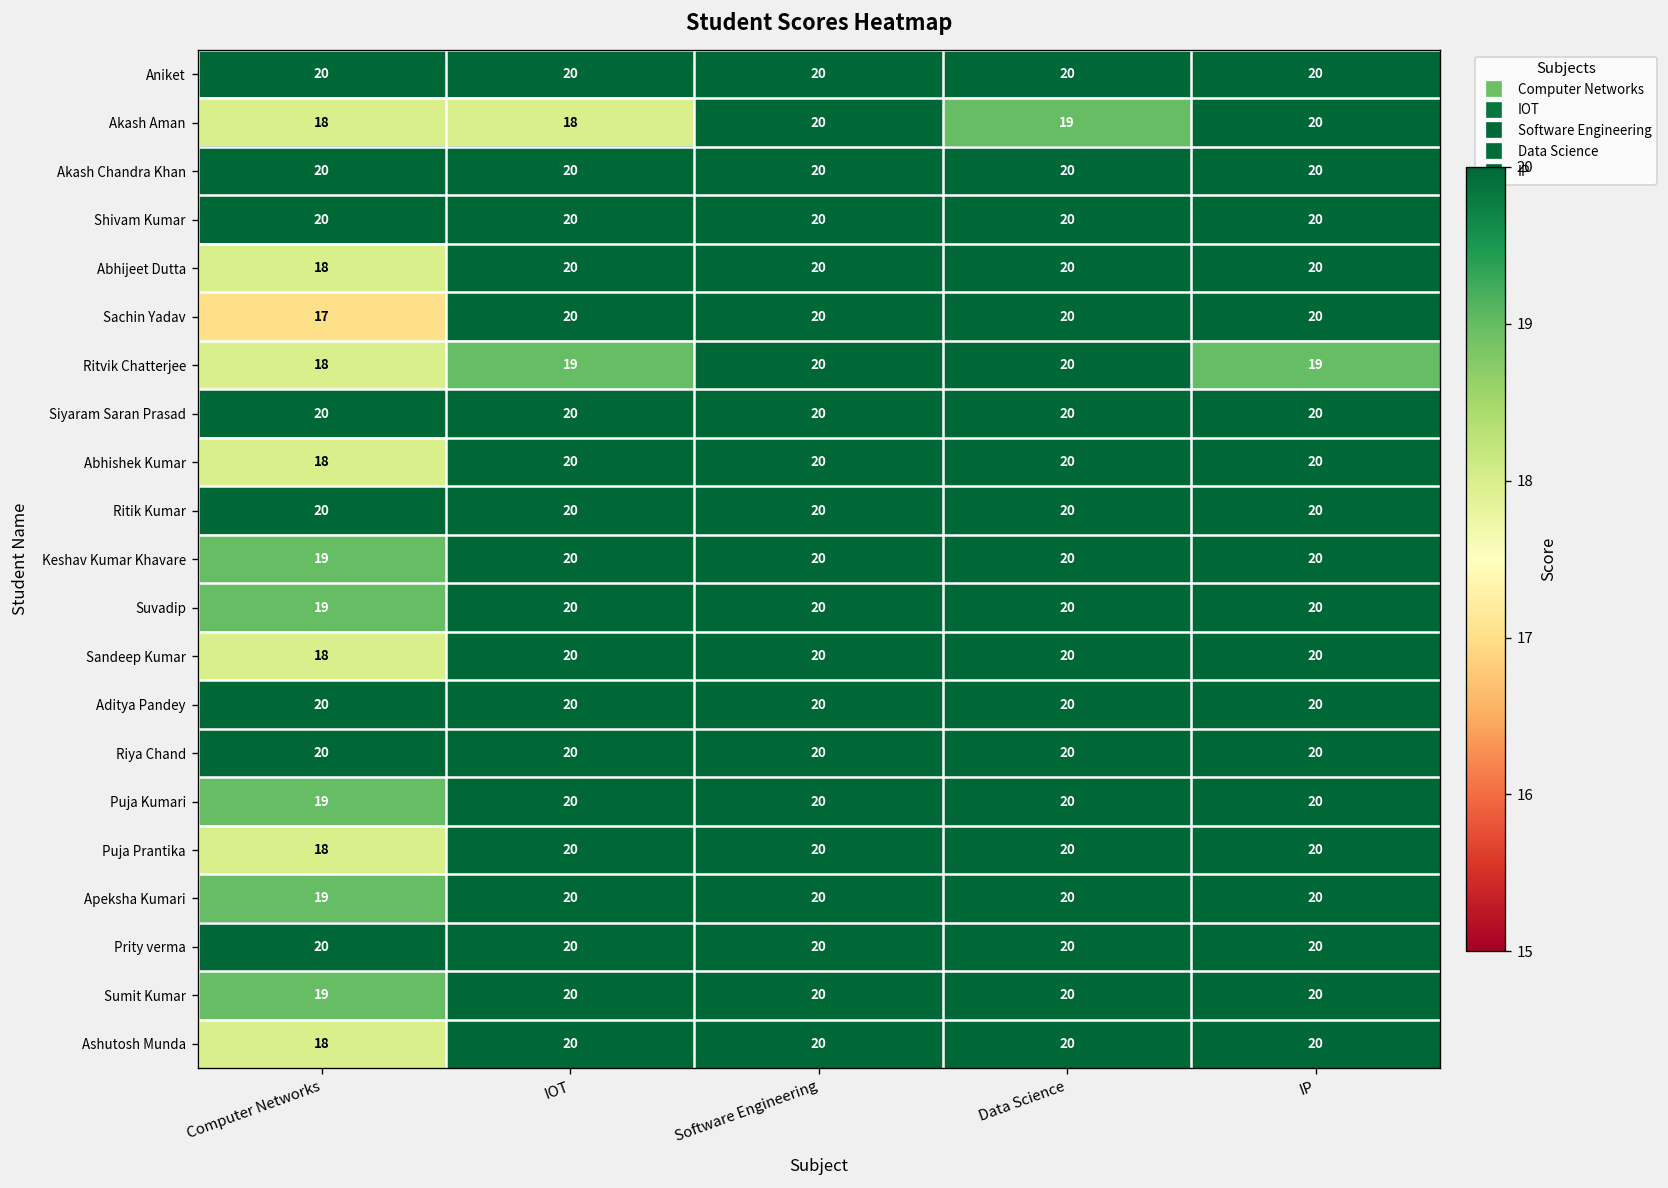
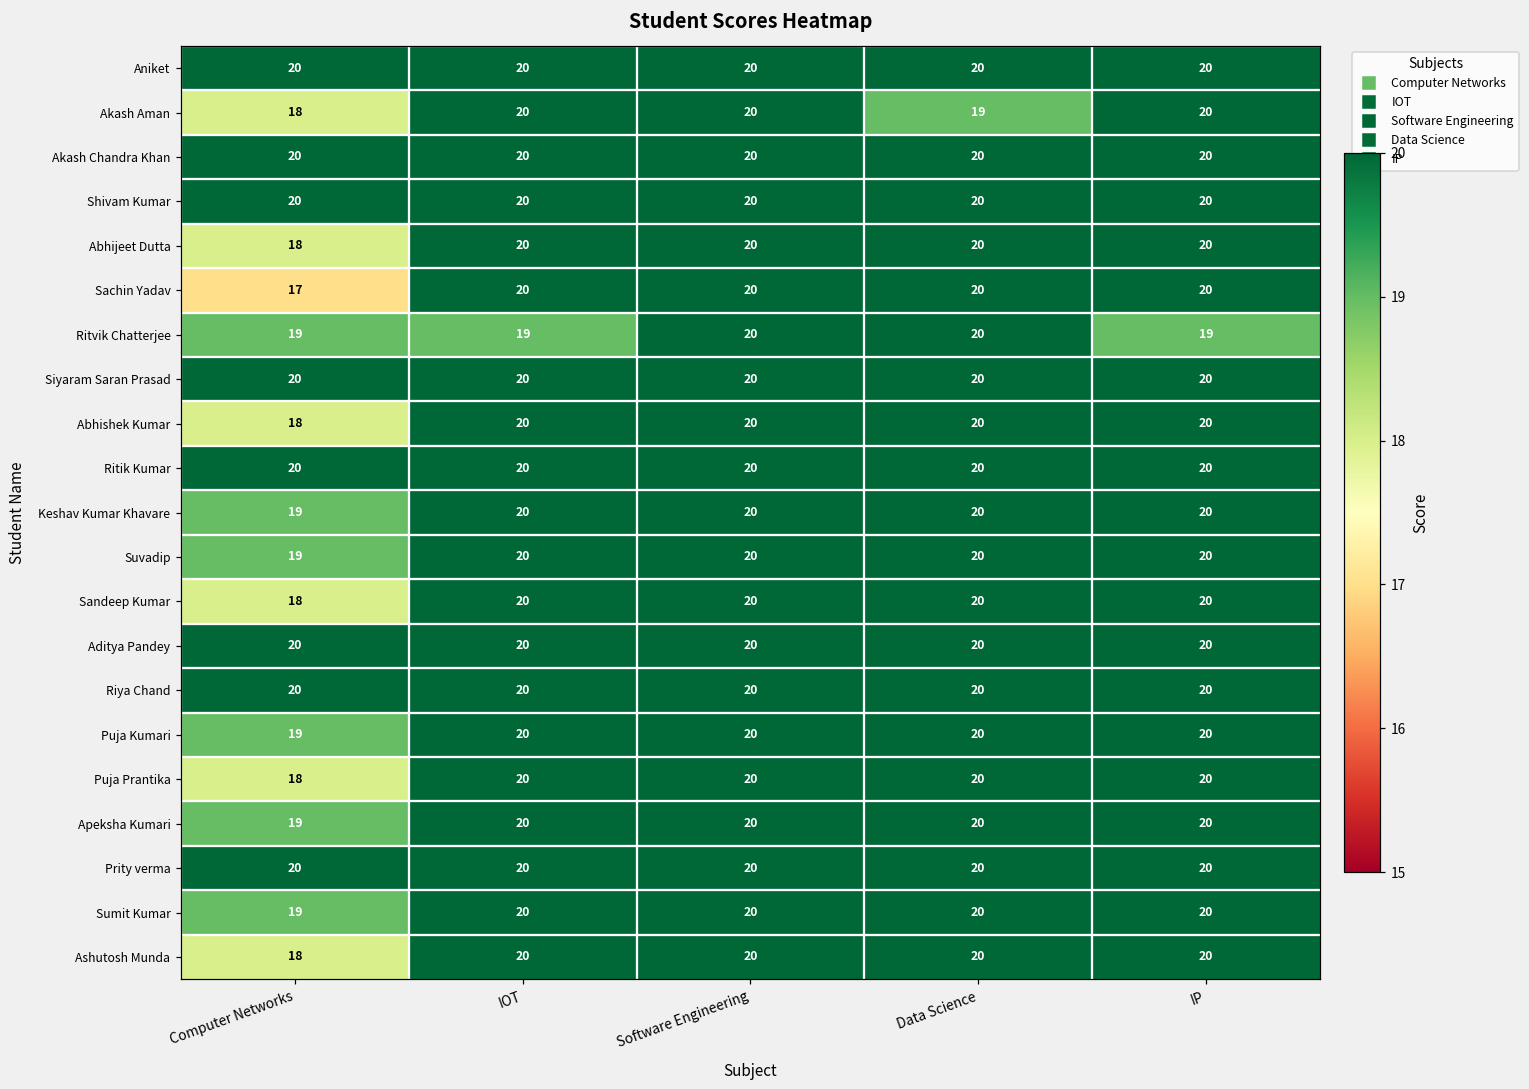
  {
    "Aniket": {
      "Computer Networks": 20,
      "IOT": 20,
      "Software Engineering": 20,
      "Data Science": 20,
      "IP": 20
    },
    "Akash Aman": {
      "Computer Networks": 18,
-     "IOT": 18,
+     "IOT": 20,
      "Software Engineering": 20,
      "Data Science": 19,
      "IP": 20
    },
    "Akash Chandra Khan": {
      "Computer Networks": 20,
      "IOT": 20,
      "Software Engineering": 20,
      "Data Science": 20,
      "IP": 20
    },
    "Shivam Kumar": {
      "Computer Networks": 20,
      "IOT": 20,
      "Software Engineering": 20,
      "Data Science": 20,
      "IP": 20
    },
    "Abhijeet Dutta": {
      "Computer Networks": 18,
      "IOT": 20,
      "Software Engineering": 20,
      "Data Science": 20,
      "IP": 20
    },
    "Sachin Yadav": {
      "Computer Networks": 17,
      "IOT": 20,
      "Software Engineering": 20,
      "Data Science": 20,
      "IP": 20
    },
    "Ritvik Chatterjee": {
-     "Computer Networks": 18,
+     "Computer Networks": 19,
      "IOT": 19,
      "Software Engineering": 20,
      "Data Science": 20,
      "IP": 19
    },
    "Siyaram Saran Prasad": {
      "Computer Networks": 20,
      "IOT": 20,
      "Software Engineering": 20,
      "Data Science": 20,
      "IP": 20
    },
    "Abhishek Kumar": {
      "Computer Networks": 18,
      "IOT": 20,
      "Software Engineering": 20,
      "Data Science": 20,
      "IP": 20
    },
    "Ritik Kumar": {
      "Computer Networks": 20,
      "IOT": 20,
      "Software Engineering": 20,
      "Data Science": 20,
      "IP": 20
    },
    "Keshav Kumar Khavare": {
      "Computer Networks": 19,
      "IOT": 20,
      "Software Engineering": 20,
      "Data Science": 20,
      "IP": 20
    },
    "Suvadip": {
      "Computer Networks": 19,
      "IOT": 20,
      "Software Engineering": 20,
      "Data Science": 20,
      "IP": 20
    },
    "Sandeep Kumar": {
      "Computer Networks": 18,
      "IOT": 20,
      "Software Engineering": 20,
      "Data Science": 20,
      "IP": 20
    },
    "Aditya Pandey": {
      "Computer Networks": 20,
      "IOT": 20,
      "Software Engineering": 20,
      "Data Science": 20,
      "IP": 20
    },
    "Riya Chand": {
      "Computer Networks": 20,
      "IOT": 20,
      "Software Engineering": 20,
      "Data Science": 20,
      "IP": 20
    },
    "Puja Kumari": {
      "Computer Networks": 19,
      "IOT": 20,
      "Software Engineering": 20,
      "Data Science": 20,
      "IP": 20
    },
    "Puja Prantika": {
      "Computer Networks": 18,
      "IOT": 20,
      "Software Engineering": 20,
      "Data Science": 20,
      "IP": 20
    },
    "Apeksha Kumari": {
      "Computer Networks": 19,
      "IOT": 20,
      "Software Engineering": 20,
      "Data Science": 20,
      "IP": 20
    },
    "Prity verma": {
      "Computer Networks": 20,
      "IOT": 20,
      "Software Engineering": 20,
      "Data Science": 20,
      "IP": 20
    },
    "Sumit Kumar": {
      "Computer Networks": 19,
      "IOT": 20,
      "Software Engineering": 20,
      "Data Science": 20,
      "IP": 20
    },
    "Ashutosh Munda": {
      "Computer Networks": 18,
      "IOT": 20,
      "Software Engineering": 20,
      "Data Science": 20,
      "IP": 20
    }
  }
